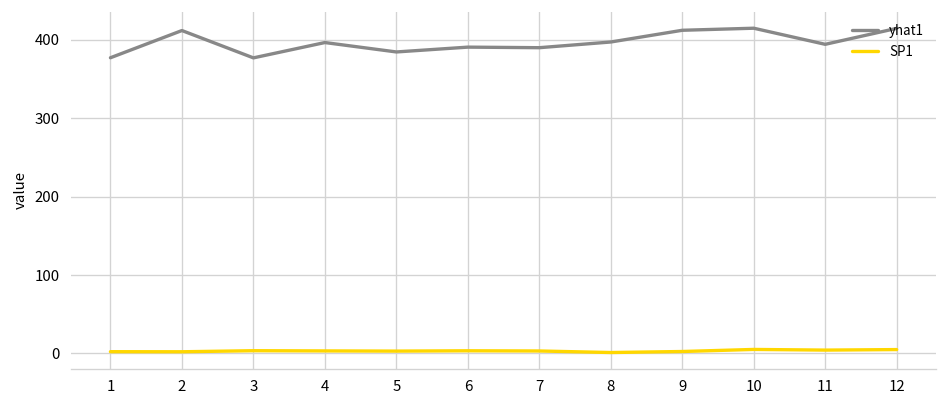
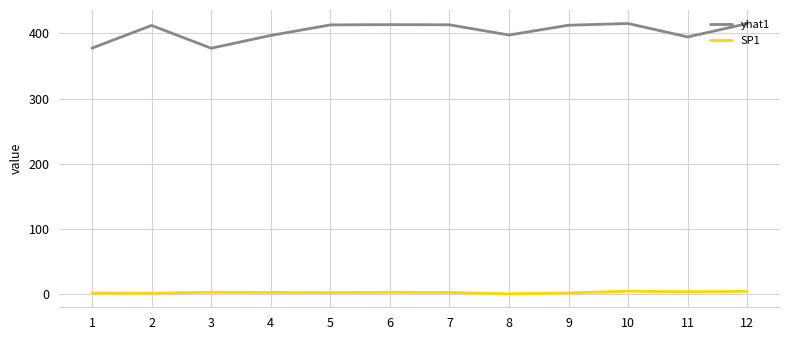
  {
    "yhat1": {
      "1": 380,
      "2": 410,
      "3": 380,
      "4": 400,
-     "5": 380,
-     "6": 390,
-     "7": 390,
+     "5": 410,
+     "6": 410,
+     "7": 410,
      "8": 400,
      "9": 410,
      "10": 410,
      "11": 390,
      "12": 410
    },
    "SP1": {
      "1": 0,
      "2": 0,
      "3": 0,
      "4": 0,
      "5": 0,
      "6": 0,
      "7": 0,
      "8": 0,
      "9": 0,
      "10": 10,
      "11": 0,
      "12": 0
    }
  }
